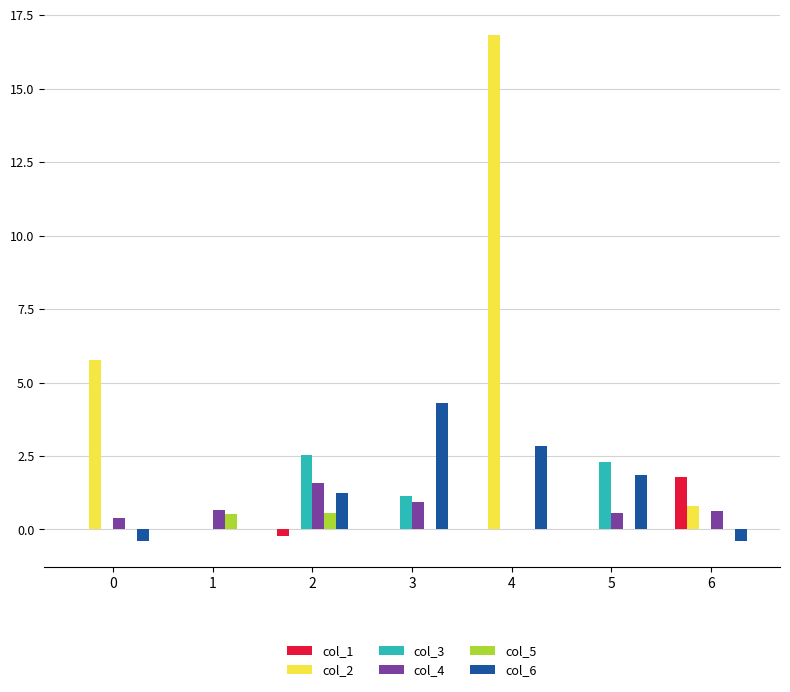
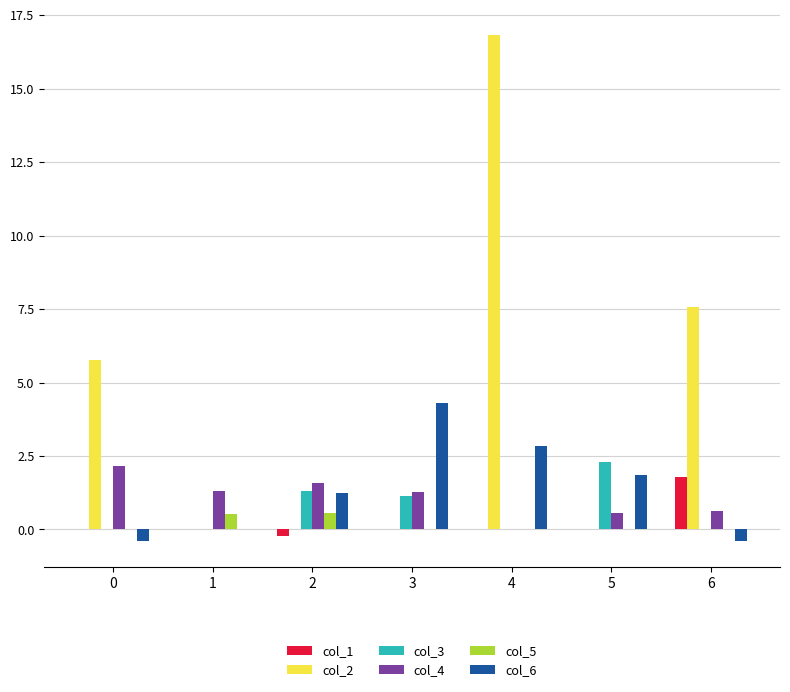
  {
    "col_1": {
      "0": 0.0,
      "1": 0.0,
      "2": -0.2,
      "3": 0.0,
      "4": 0.0,
      "5": 0.0,
      "6": 1.8
    },
    "col_2": {
      "0": 5.8,
      "1": 0.0,
      "2": 0.0,
      "3": 0.0,
      "4": 16.8,
      "5": 0.0,
-     "6": 0.8
+     "6": 7.6
    },
    "col_3": {
      "0": 0.0,
      "1": 0.0,
-     "2": 2.5,
+     "2": 1.3,
      "3": 1.1,
      "4": 0.0,
      "5": 2.3,
      "6": 0.0
    },
    "col_4": {
-     "0": 0.4,
-     "1": 0.7,
+     "0": 2.2,
+     "1": 1.3,
      "2": 1.6,
-     "3": 0.9,
+     "3": 1.3,
      "4": 0.0,
      "5": 0.6,
      "6": 0.6
    },
    "col_5": {
      "0": 0.0,
      "1": 0.5,
      "2": 0.6,
      "3": 0.0,
      "4": 0.0,
      "5": 0.0,
      "6": 0.0
    },
    "col_6": {
      "0": -0.4,
      "1": 0.0,
      "2": 1.3,
      "3": 4.3,
      "4": 2.8,
      "5": 1.9,
      "6": -0.4
    }
  }
